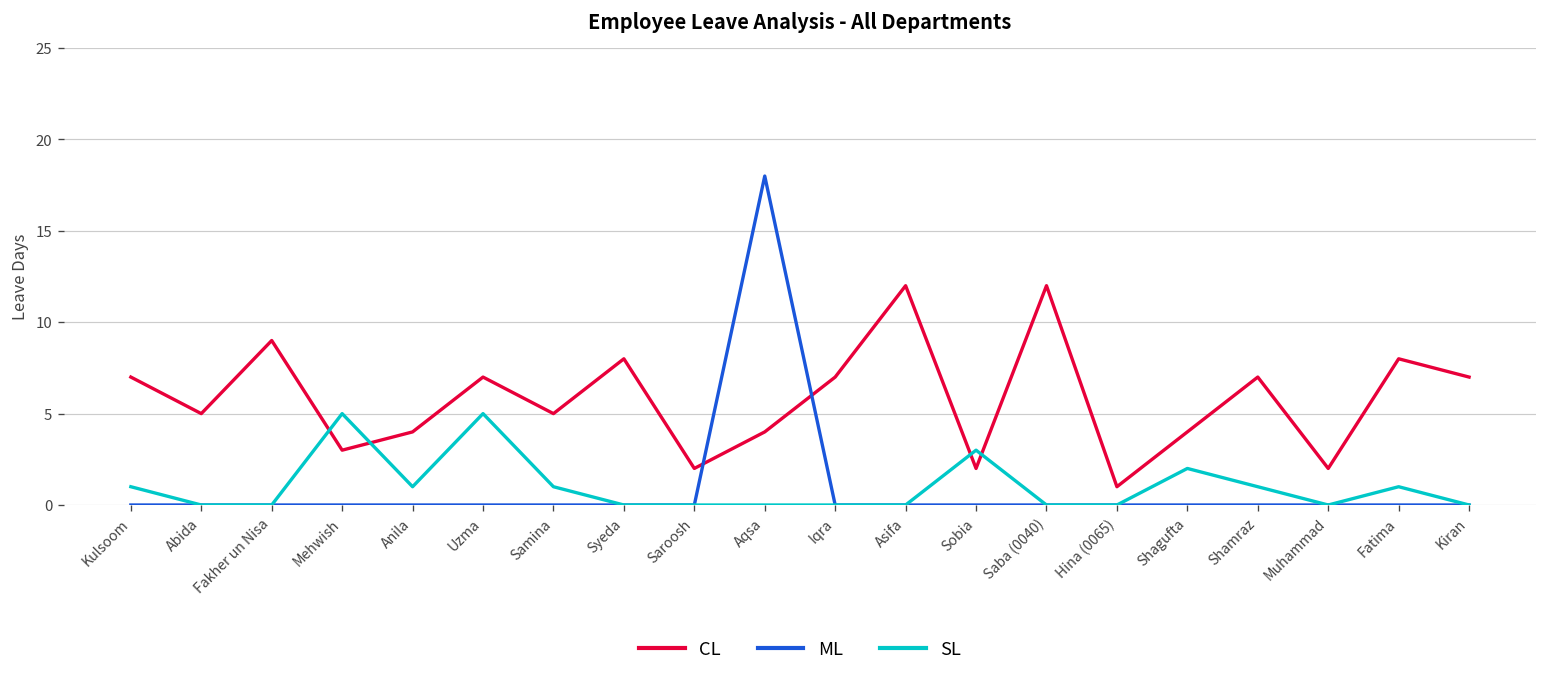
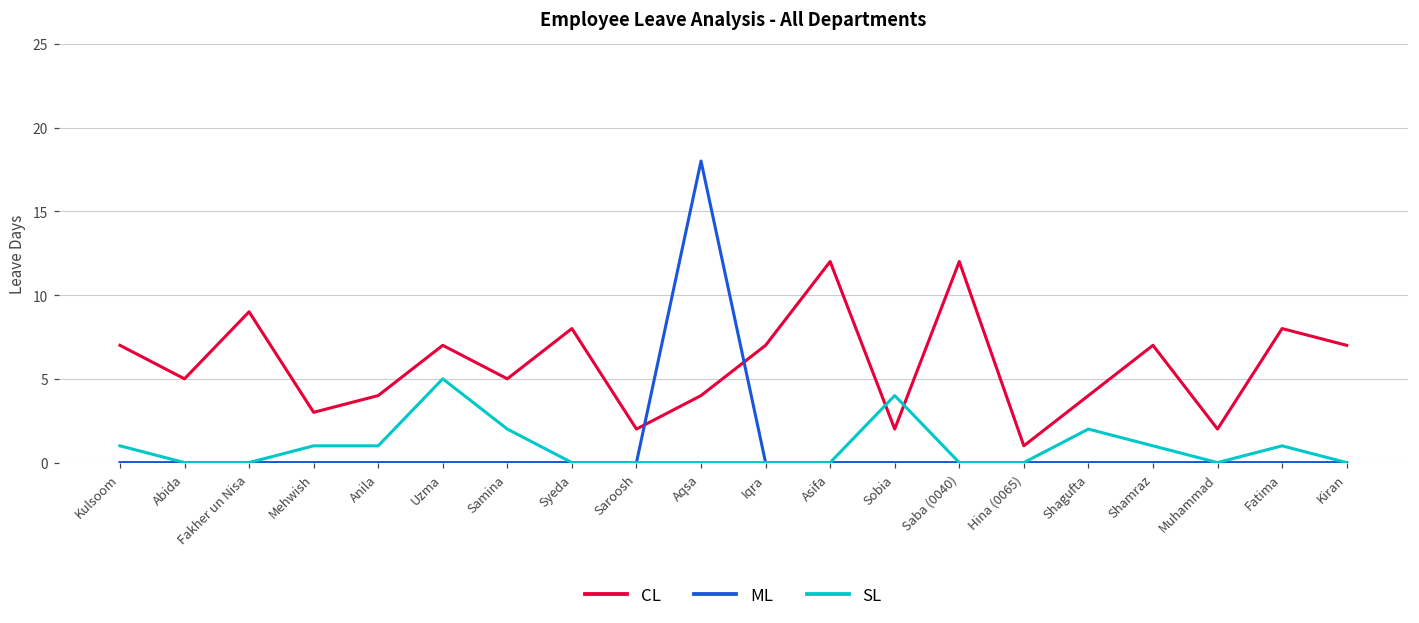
  {
    "CL": {
      "Kulsoom": 7,
      "Abida": 5,
      "Fakher un Nisa": 9,
      "Mehwish": 3,
      "Anila": 4,
      "Uzma": 7,
      "Samina": 5,
      "Syeda": 8,
      "Saroosh": 2,
      "Aqsa": 4,
      "Iqra": 7,
      "Asifa": 12,
      "Sobia": 2,
      "Saba (0040)": 12,
      "Hina (0065)": 1,
      "Shagufta": 4,
      "Shamraz": 7,
      "Muhammad": 2,
      "Fatima": 8,
      "Kiran": 7
    },
    "ML": {
      "Kulsoom": 0,
      "Mehwish": 0,
      "Anila": 0,
      "Uzma": 0,
      "Samina": 0,
      "Aqsa": 18,
      "Sobia": 0,
      "Shagufta": 0,
      "Shamraz": 0,
      "Fatima": 0
    },
    "SL": {
      "Kulsoom": 1,
-     "Mehwish": 5,
+     "Mehwish": 1,
      "Anila": 1,
      "Uzma": 5,
-     "Samina": 1,
+     "Samina": 2,
      "Aqsa": 0,
-     "Sobia": 3,
+     "Sobia": 4,
      "Shagufta": 2,
      "Shamraz": 1,
      "Fatima": 1
    }
  }
